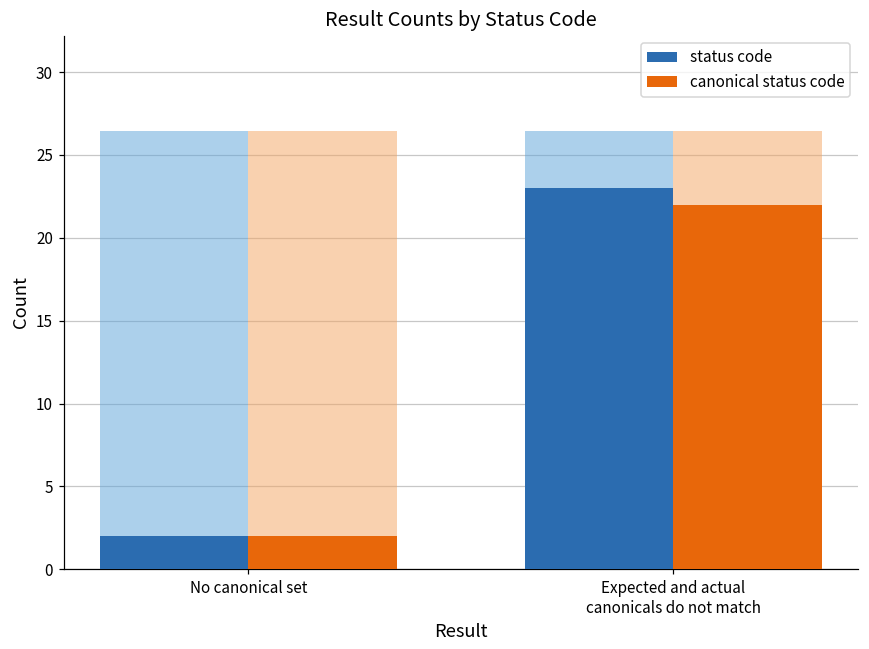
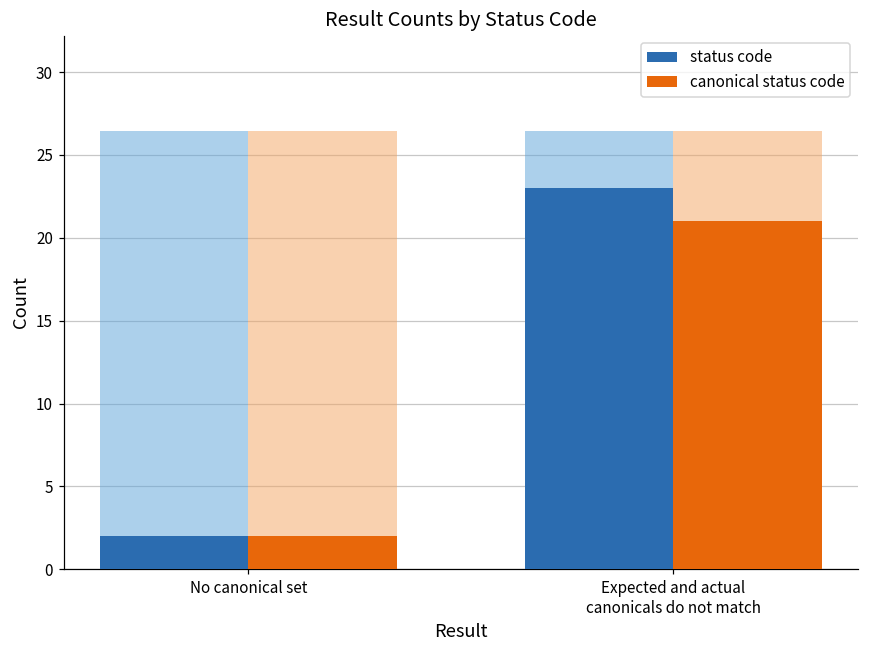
  {
    "canonical status code": {
-     "Expected and actual canonicals do not match": 22
+     "Expected and actual canonicals do not match": 21
    }
  }
